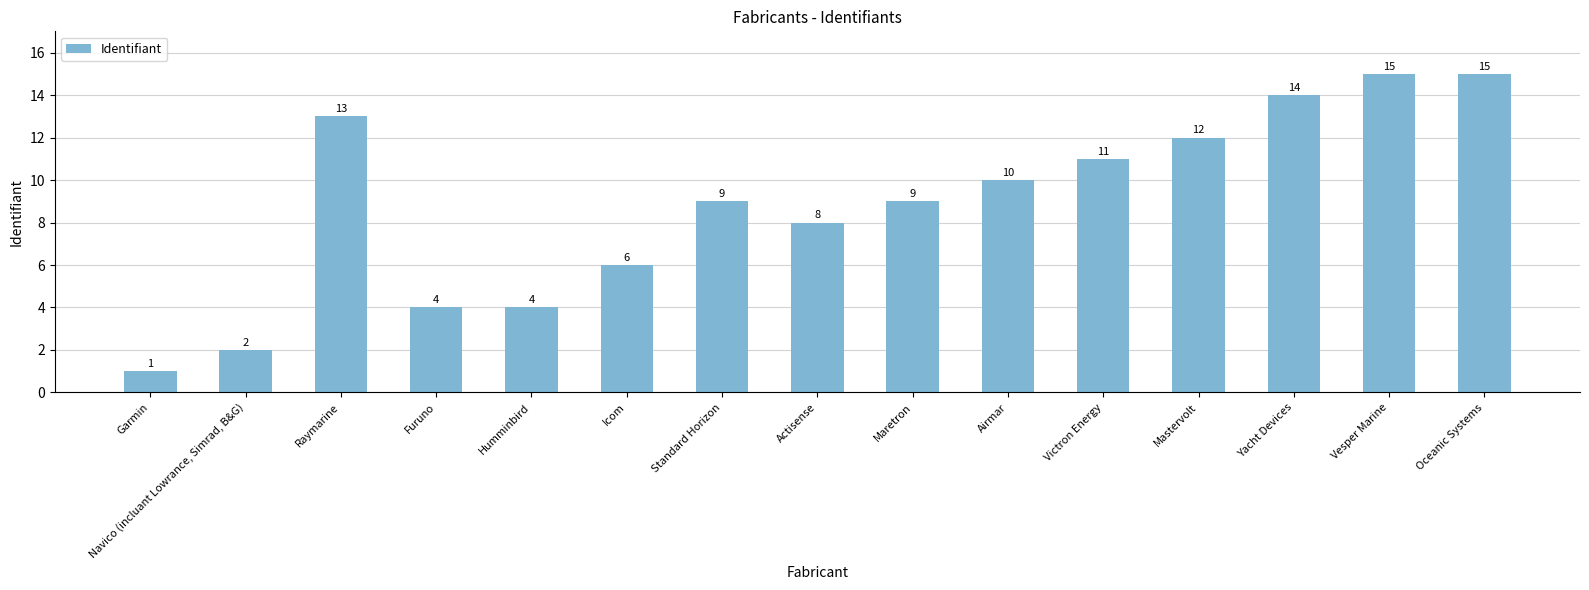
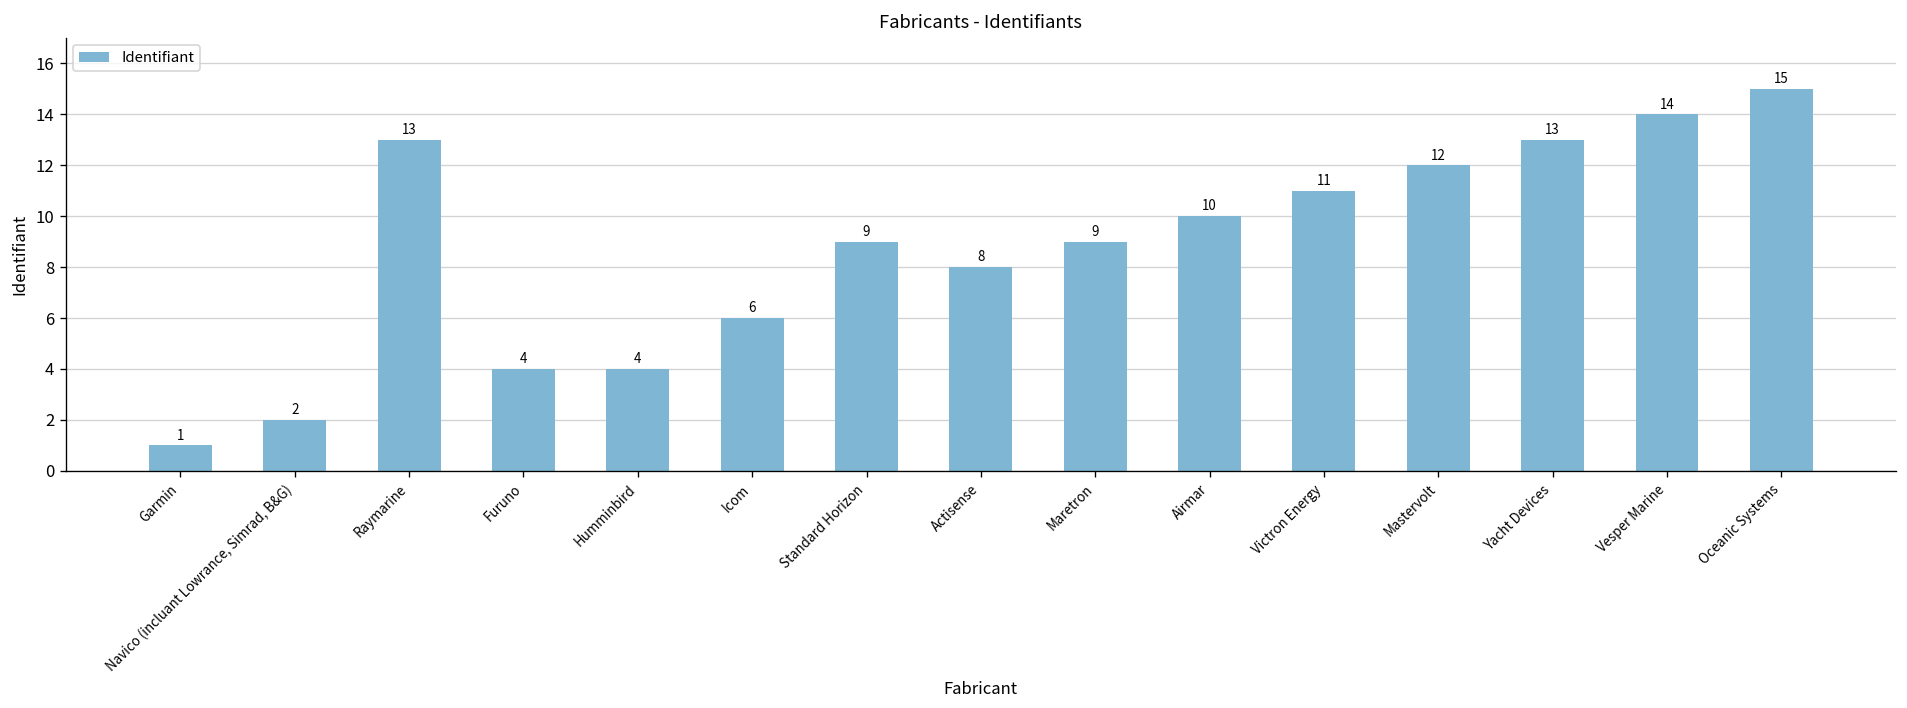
  {
    "Garmin": 1,
    "Navico (incluant Lowrance, Simrad, B&G)": 2,
    "Raymarine": 13,
    "Furuno": 4,
    "Humminbird": 4,
    "Icom": 6,
    "Standard Horizon": 9,
    "Actisense": 8,
    "Maretron": 9,
    "Airmar": 10,
    "Victron Energy": 11,
    "Mastervolt": 12,
-   "Yacht Devices": 14,
-   "Vesper Marine": 15,
+   "Yacht Devices": 13,
+   "Vesper Marine": 14,
    "Oceanic Systems": 15
  }
